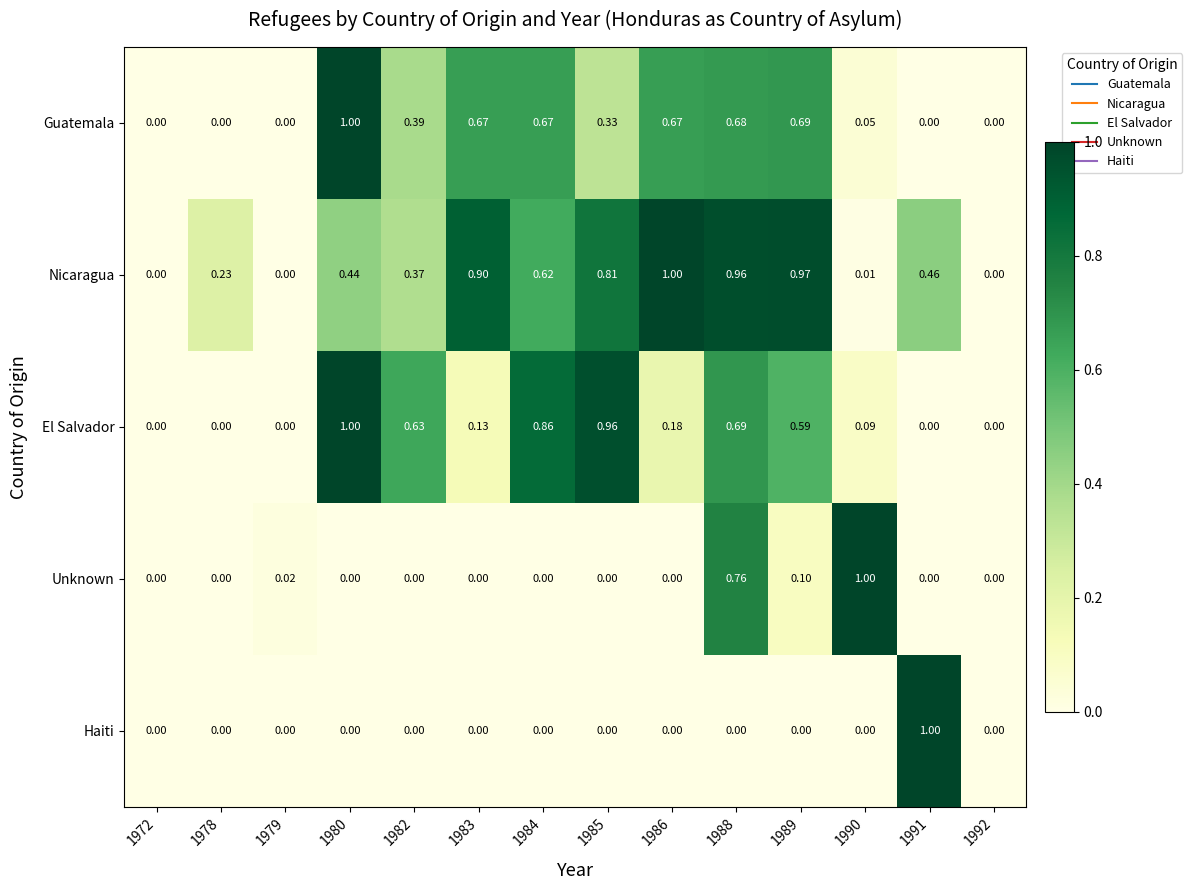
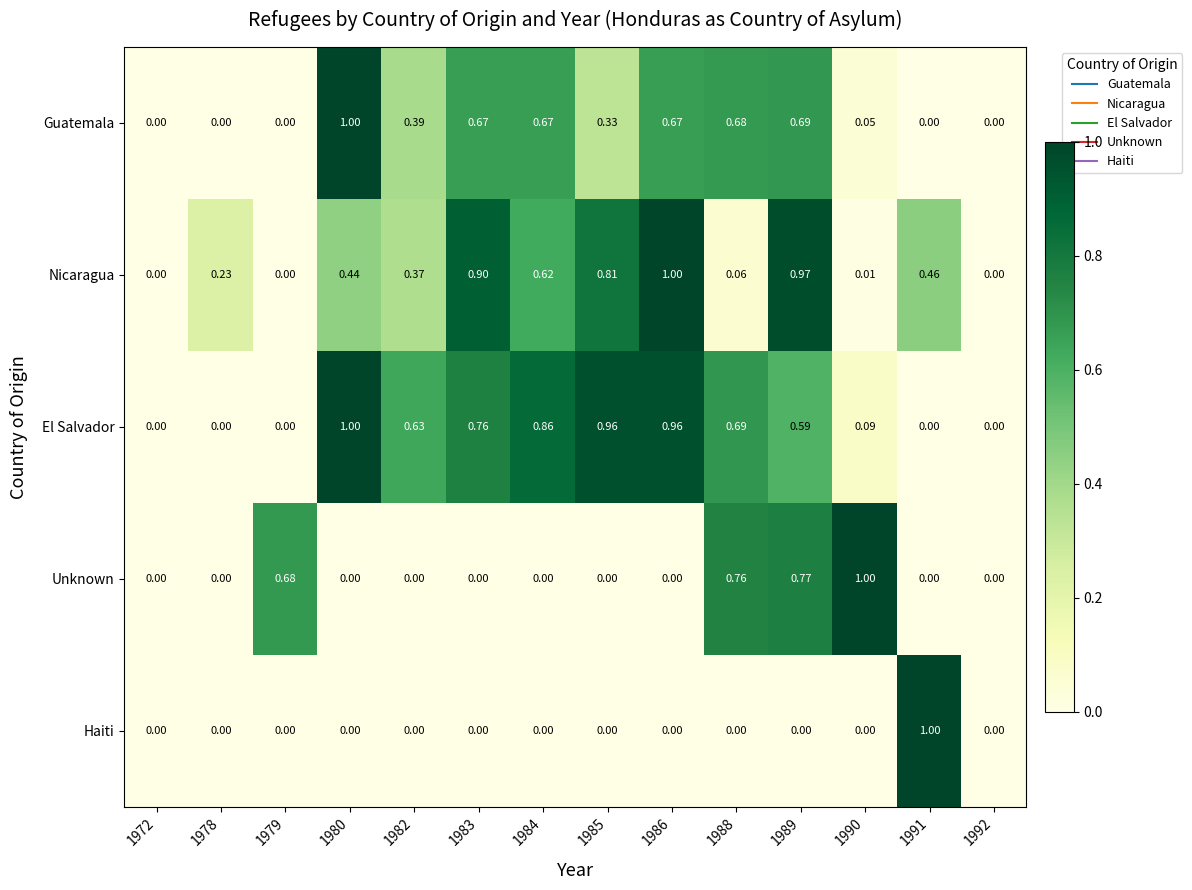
  {
    "Guatemala": {
      "1972": 0.00,
      "1978": 0.00,
      "1979": 0.00,
      "1980": 1.00,
      "1982": 0.39,
      "1983": 0.67,
      "1984": 0.67,
      "1985": 0.33,
      "1986": 0.67,
      "1988": 0.68,
      "1989": 0.69,
      "1990": 0.05,
      "1991": 0.00,
      "1992": 0.00
    },
    "Nicaragua": {
      "1972": 0.00,
      "1978": 0.23,
      "1979": 0.00,
      "1980": 0.44,
      "1982": 0.37,
      "1983": 0.90,
      "1984": 0.62,
      "1985": 0.81,
      "1986": 1.00,
-     "1988": 0.96,
+     "1988": 0.06,
      "1989": 0.97,
      "1990": 0.01,
      "1991": 0.46,
      "1992": 0.00
    },
    "El Salvador": {
      "1972": 0.00,
      "1978": 0.00,
      "1979": 0.00,
      "1980": 1.00,
      "1982": 0.63,
-     "1983": 0.13,
+     "1983": 0.76,
      "1984": 0.86,
      "1985": 0.96,
-     "1986": 0.18,
+     "1986": 0.96,
      "1988": 0.69,
      "1989": 0.59,
      "1990": 0.09,
      "1991": 0.00,
      "1992": 0.00
    },
    "Unknown": {
      "1972": 0.00,
      "1978": 0.00,
-     "1979": 0.02,
+     "1979": 0.68,
      "1980": 0.00,
      "1982": 0.00,
      "1983": 0.00,
      "1984": 0.00,
      "1985": 0.00,
      "1986": 0.00,
      "1988": 0.76,
-     "1989": 0.10,
+     "1989": 0.77,
      "1990": 1.00,
      "1991": 0.00,
      "1992": 0.00
    },
    "Haiti": {
      "1972": 0.00,
      "1978": 0.00,
      "1979": 0.00,
      "1980": 0.00,
      "1982": 0.00,
      "1983": 0.00,
      "1984": 0.00,
      "1985": 0.00,
      "1986": 0.00,
      "1988": 0.00,
      "1989": 0.00,
      "1990": 0.00,
      "1991": 1.00,
      "1992": 0.00
    }
  }
